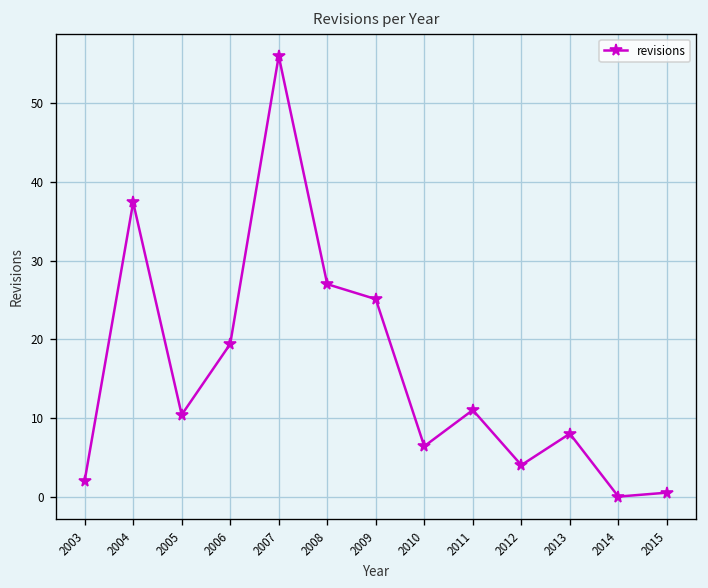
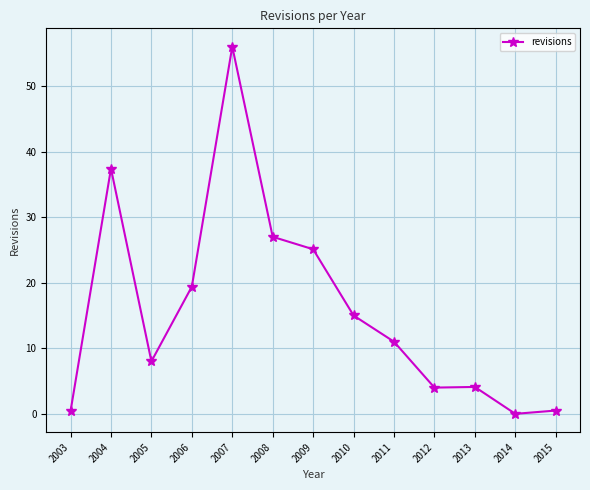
  {
-   "2003": 2,
+   "2003": 0,
    "2004": 37,
-   "2005": 10,
+   "2005": 8,
    "2006": 19,
    "2007": 56,
    "2008": 27,
    "2009": 25,
-   "2010": 6,
+   "2010": 15,
    "2011": 11,
    "2012": 4,
-   "2013": 8,
+   "2013": 4,
    "2014": 0,
    "2015": 1
  }
